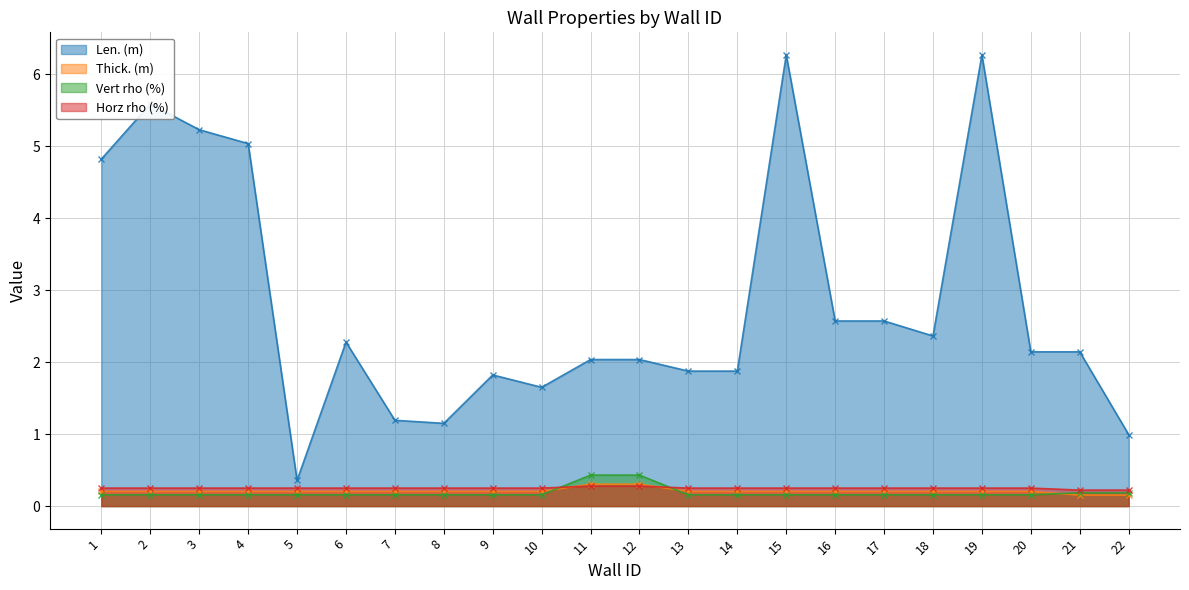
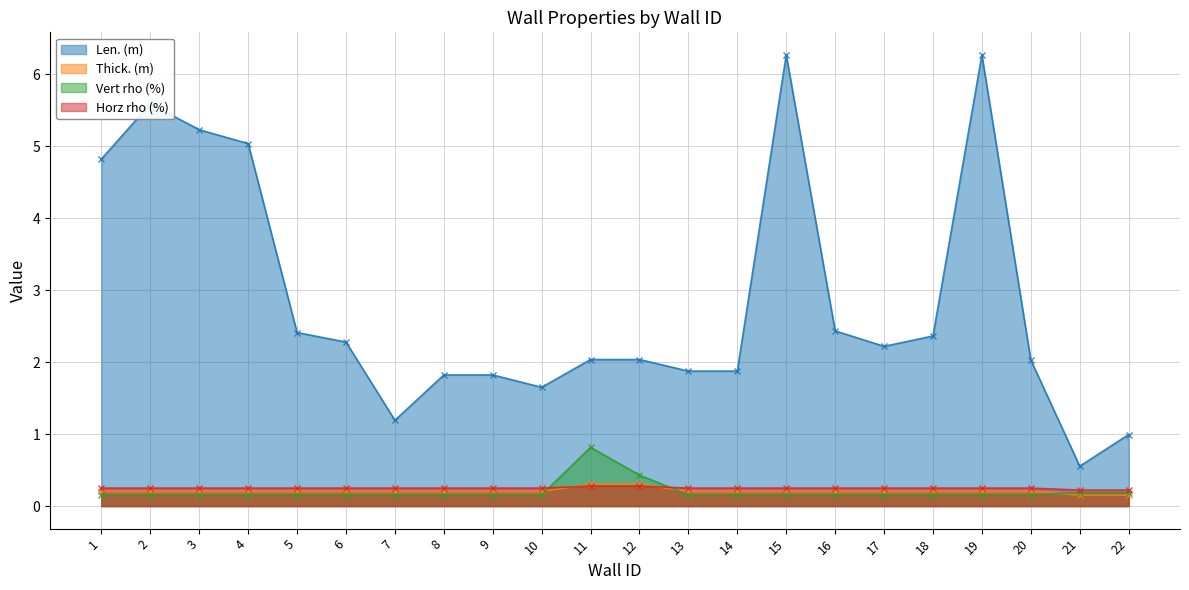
  {
    "Len. (m)": {
      "1": 4.8,
      "3": 5.2,
      "4": 5.0,
-     "5": 0.4,
+     "5": 2.4,
      "6": 2.3,
      "7": 1.2,
-     "8": 1.1,
+     "8": 1.8,
      "9": 1.8,
      "10": 1.7,
      "11": 2.0,
      "12": 2.0,
      "13": 1.9,
      "14": 1.9,
      "15": 6.3,
-     "16": 2.6,
-     "17": 2.6,
+     "16": 2.4,
+     "17": 2.2,
      "18": 2.4,
      "19": 6.3,
-     "20": 2.1,
-     "21": 2.1,
+     "20": 2.0,
+     "21": 0.6,
      "22": 1.0
    },
    "Thick. (m)": {
      "1": 0.2,
      "2": 0.2,
      "3": 0.2,
      "4": 0.2,
      "5": 0.2,
      "6": 0.2,
      "7": 0.2,
      "8": 0.2,
      "9": 0.2,
      "10": 0.2,
      "13": 0.2,
      "14": 0.2,
      "15": 0.2,
      "16": 0.2,
      "17": 0.2,
      "18": 0.2,
      "19": 0.2,
      "20": 0.2
    },
    "Vert rho (%)": {
      "1": 0.2,
      "2": 0.2,
      "3": 0.2,
      "4": 0.2,
      "5": 0.2,
      "6": 0.2,
      "7": 0.2,
      "8": 0.2,
      "9": 0.2,
      "10": 0.2,
-     "11": 0.4,
+     "11": 0.8,
      "12": 0.4,
      "13": 0.2,
      "14": 0.2,
      "15": 0.2,
      "16": 0.2,
      "17": 0.2,
      "18": 0.2,
      "19": 0.2,
      "20": 0.2
    },
    "Horz rho (%)": {
      "1": 0.3,
      "2": 0.3,
      "3": 0.3,
      "4": 0.3,
      "5": 0.3,
      "6": 0.3,
      "7": 0.3,
      "8": 0.3,
      "9": 0.3,
      "10": 0.3,
      "13": 0.3,
      "14": 0.3,
      "15": 0.3,
      "16": 0.3,
      "17": 0.3,
      "18": 0.3,
      "19": 0.3,
      "20": 0.3,
      "21": 0.2,
      "22": 0.2
    }
  }
